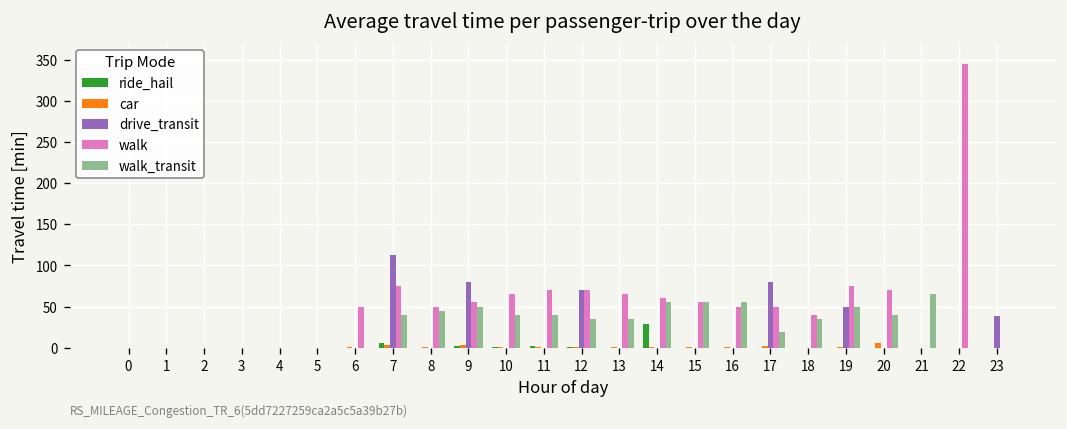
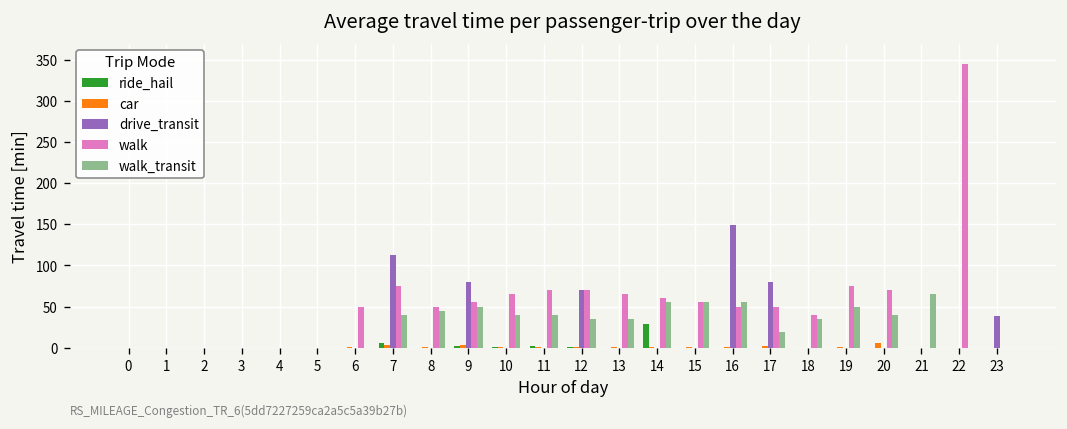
  {
    "ride_hail": {
      "0": 0,
      "1": 0,
      "2": 0,
      "3": 0,
      "4": 0,
      "5": 0,
      "6": 0,
      "7": 10,
      "8": 0,
      "13": 0,
      "14": 30,
      "15": 0,
      "16": 0,
      "17": 0,
      "18": 0,
      "19": 0,
      "20": 0,
      "21": 0,
      "22": 0,
      "23": 0
    },
    "car": {
      "0": 0,
      "1": 0,
      "2": 0,
      "3": 0,
      "4": 0,
      "5": 0,
      "18": 0,
      "20": 10,
      "21": 0,
      "22": 0,
      "23": 0
    },
    "drive_transit": {
      "0": 0,
      "1": 0,
      "2": 0,
      "3": 0,
      "4": 0,
      "5": 0,
      "6": 0,
      "7": 110,
      "8": 0,
      "9": 80,
      "10": 0,
      "11": 0,
      "12": 70,
      "13": 0,
      "14": 0,
      "15": 0,
-     "16": 0,
+     "16": 150,
      "17": 80,
      "18": 0,
-     "19": 50,
+     "19": 0,
      "20": 0,
      "21": 0,
      "22": 0,
      "23": 40
    },
    "walk": {
      "0": 0,
      "1": 0,
      "2": 0,
      "3": 0,
      "4": 0,
      "5": 0,
      "6": 50,
      "7": 80,
      "8": 50,
      "9": 60,
      "10": 70,
      "11": 70,
      "12": 70,
      "13": 70,
      "14": 60,
      "15": 60,
      "16": 50,
      "17": 50,
      "18": 40,
      "19": 80,
      "20": 70,
      "21": 0,
      "22": 350,
      "23": 0
    },
    "walk_transit": {
      "0": 0,
      "1": 0,
      "2": 0,
      "3": 0,
      "4": 0,
      "5": 0,
      "6": 0,
      "7": 40,
      "8": 50,
      "9": 50,
      "10": 40,
      "11": 40,
      "12": 40,
      "13": 40,
      "14": 60,
      "15": 60,
      "16": 60,
      "17": 20,
      "18": 40,
      "19": 50,
      "20": 40,
      "21": 70,
      "22": 0,
      "23": 0
    }
  }
